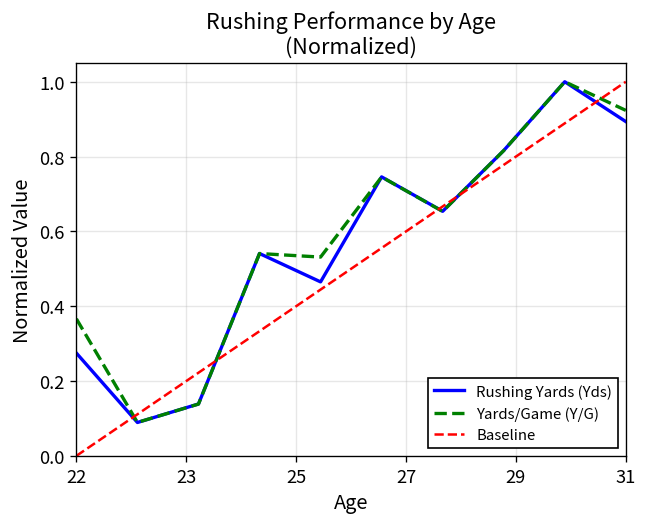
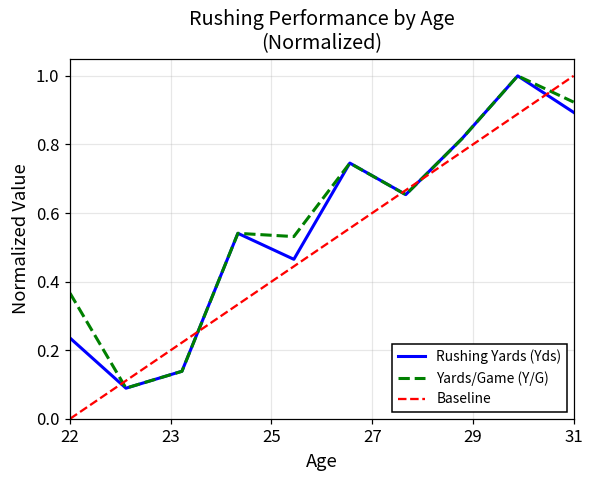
  {
    "Rushing Yards (Yds)": {
-     "22": 0.27,
+     "22": 0.24,
      "31": 0.89
    },
    "Yards/Game (Y/G)": {
      "22": 0.37,
      "31": 0.92
    },
    "Baseline": {
      "22": 0.00,
      "31": 1.00
    }
  }
